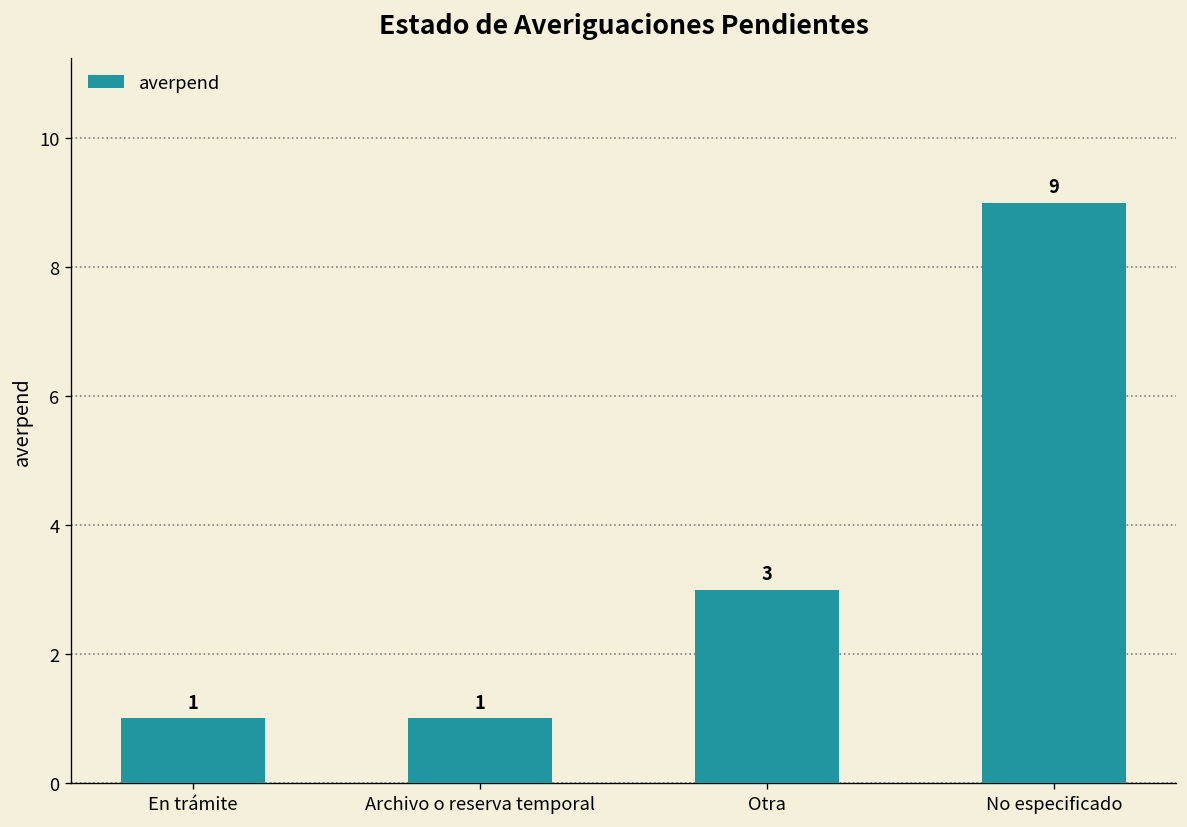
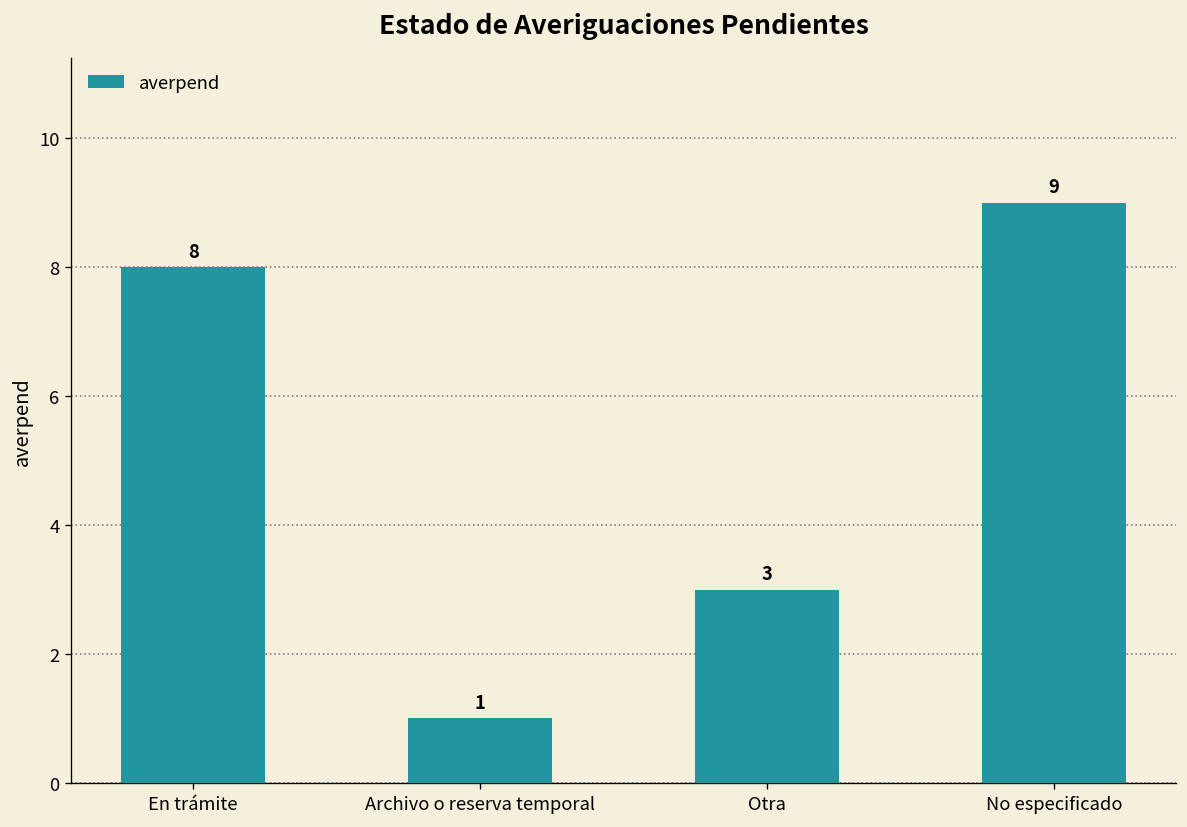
  {
-   "En trámite": 1,
+   "En trámite": 8,
    "Archivo o reserva temporal": 1,
    "Otra": 3,
    "No especificado": 9
  }
